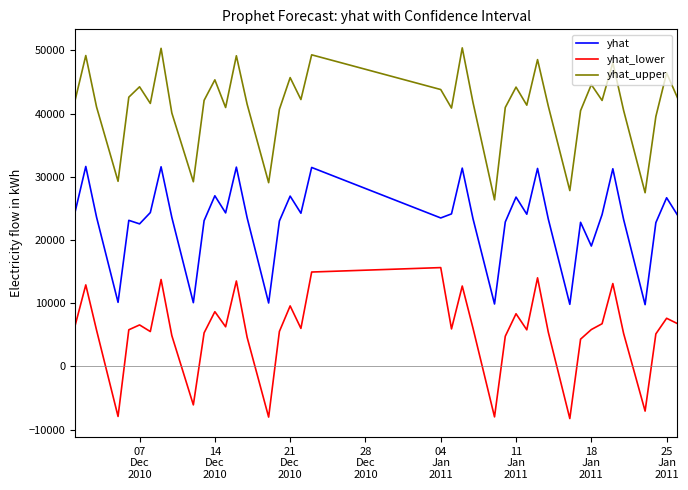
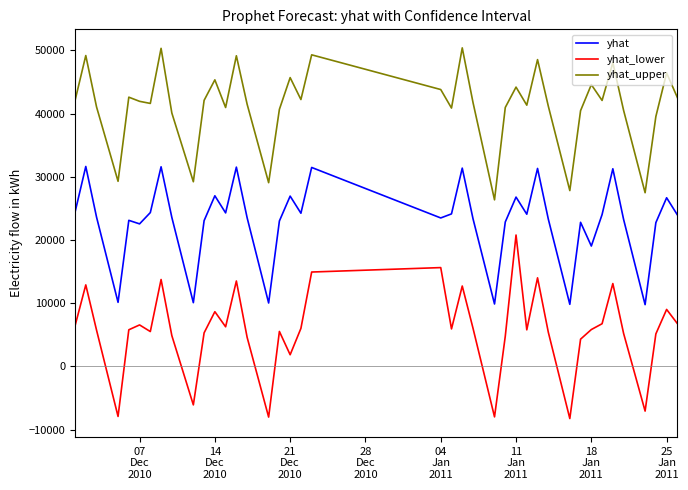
  {
    "yhat": {
      "07 Dec 2010": 23000,
      "14 Dec 2010": 27000,
      "21 Dec 2010": 27000,
      "04 Jan 2011": 23000,
      "11 Jan 2011": 27000,
      "18 Jan 2011": 19000,
      "25 Jan 2011": 27000
    },
    "yhat_lower": {
      "07 Dec 2010": 7000,
      "14 Dec 2010": 9000,
-     "21 Dec 2010": 10000,
+     "21 Dec 2010": 2000,
      "04 Jan 2011": 16000,
-     "11 Jan 2011": 8000,
+     "11 Jan 2011": 21000,
      "18 Jan 2011": 6000,
-     "25 Jan 2011": 8000
+     "25 Jan 2011": 9000
    },
    "yhat_upper": {
-     "07 Dec 2010": 44000,
+     "07 Dec 2010": 42000,
      "14 Dec 2010": 45000,
      "21 Dec 2010": 46000,
      "04 Jan 2011": 44000,
      "11 Jan 2011": 44000
    }
  }
